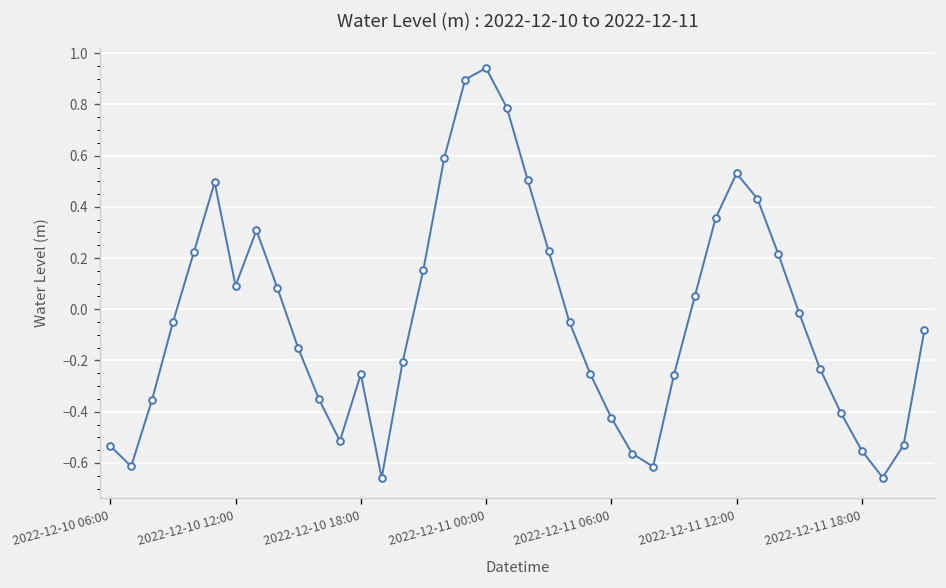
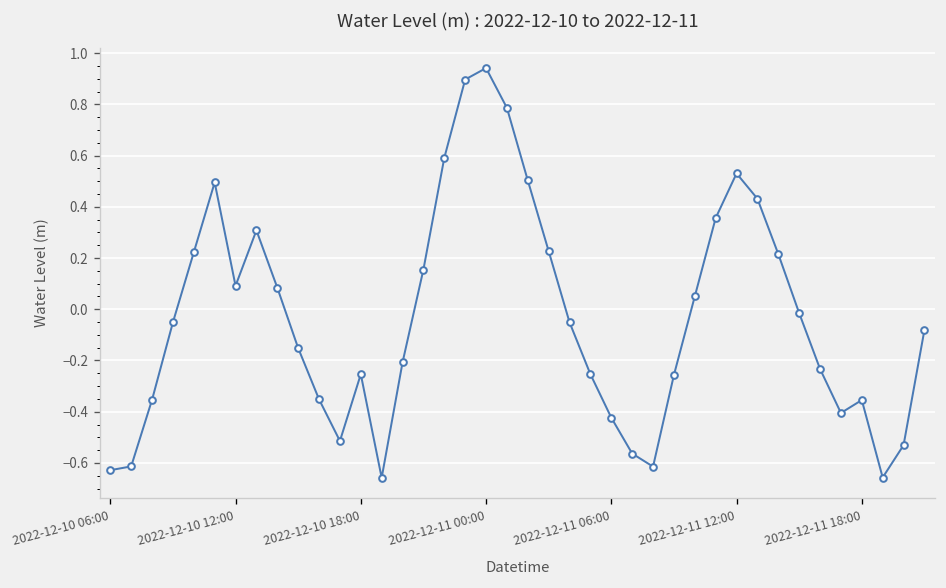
  {
-   "2022-12-10 06:00": -0.53,
+   "2022-12-10 06:00": -0.63,
    "2022-12-10 12:00": 0.09,
    "2022-12-10 18:00": -0.25,
    "2022-12-11 00:00": 0.94,
    "2022-12-11 06:00": -0.42,
    "2022-12-11 12:00": 0.53,
-   "2022-12-11 18:00": -0.55
+   "2022-12-11 18:00": -0.35
  }
